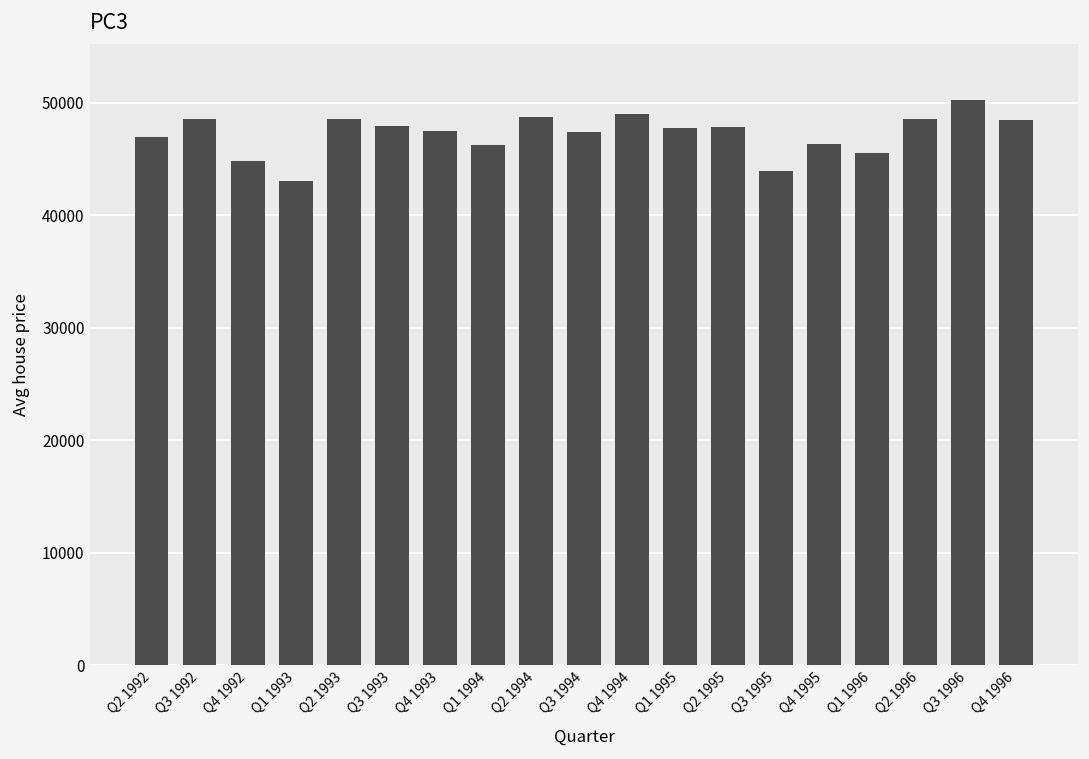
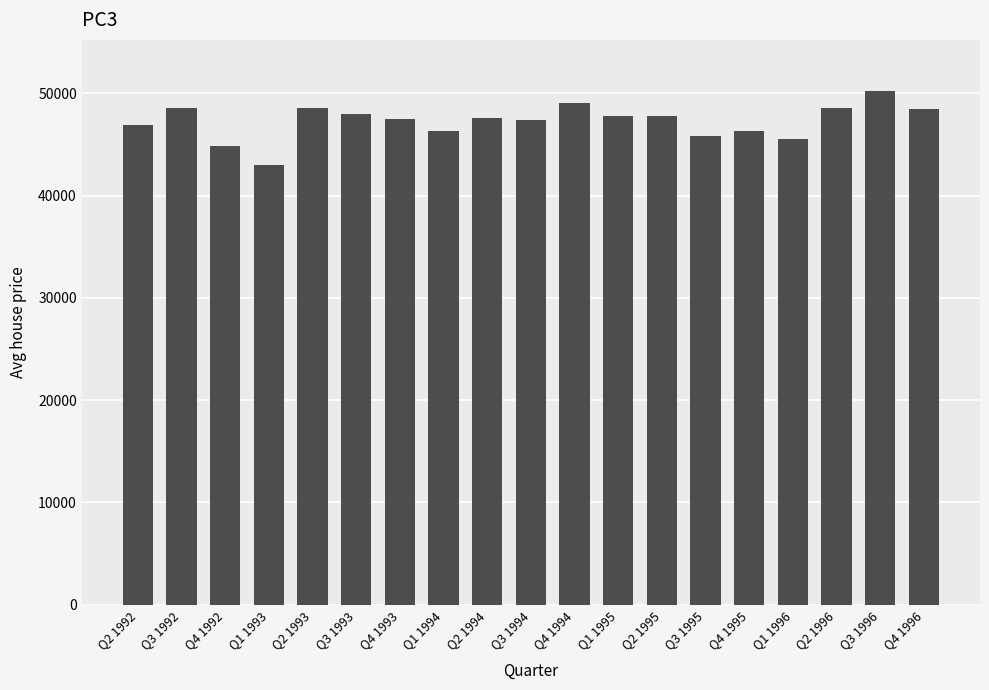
  {
    "Q2 1992": 46900,
    "Q3 1992": 48600,
    "Q4 1992": 44800,
    "Q1 1993": 43000,
    "Q2 1993": 48600,
    "Q3 1993": 48000,
    "Q4 1993": 47500,
    "Q1 1994": 46300,
-   "Q2 1994": 48800,
+   "Q2 1994": 47600,
    "Q3 1994": 47400,
    "Q4 1994": 49000,
    "Q1 1995": 47700,
    "Q2 1995": 47800,
-   "Q3 1995": 43900,
+   "Q3 1995": 45800,
    "Q4 1995": 46300,
    "Q1 1996": 45500,
    "Q2 1996": 48600,
    "Q3 1996": 50200,
    "Q4 1996": 48500
  }
